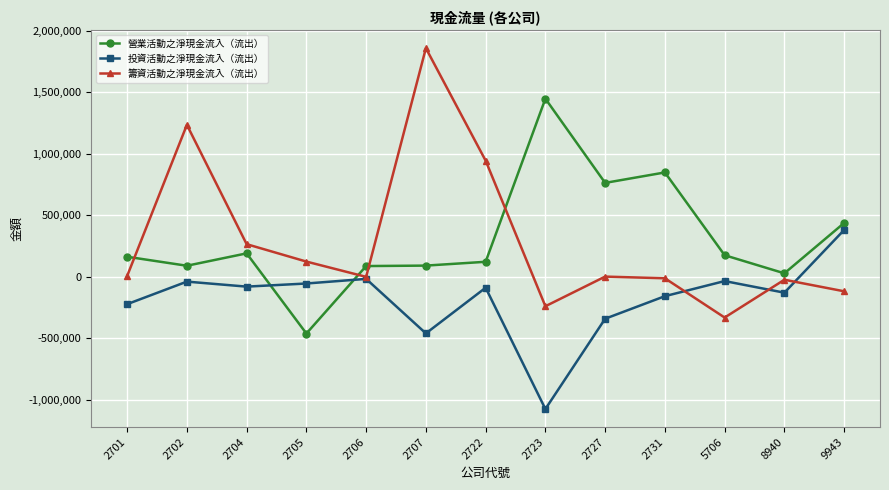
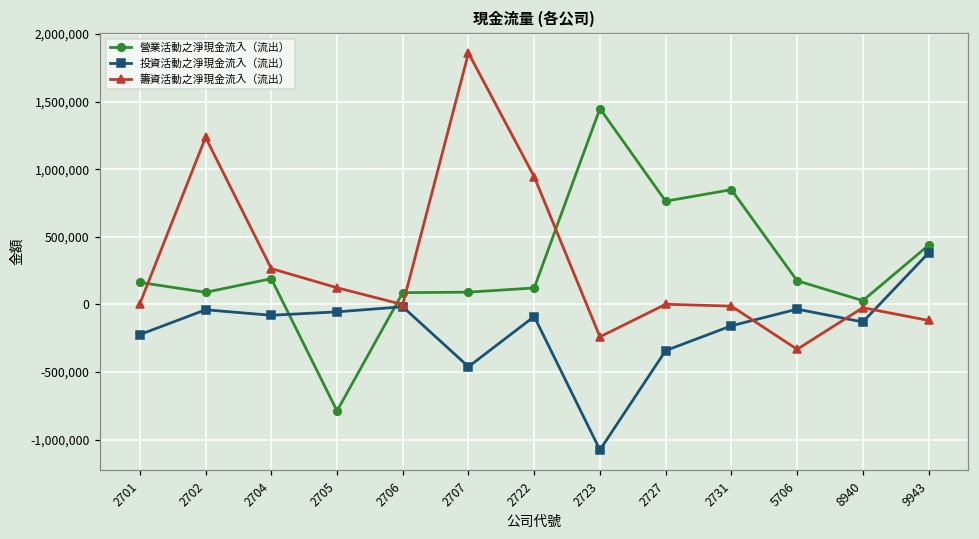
  {
    "營業活動之淨現金流入（流出）": {
      "2701": "160,000",
      "2702": "90,000",
      "2704": "190,000",
-     "2705": "-460,000",
+     "2705": "-790,000",
      "2706": "90,000",
      "2707": "90,000",
      "2722": "120,000",
      "2723": "1,450,000",
      "2727": "760,000",
      "2731": "850,000",
      "5706": "180,000",
      "8940": "30,000",
      "9943": "440,000"
    },
    "投資活動之淨現金流入（流出）": {
      "2701": "-220,000",
      "2702": "-40,000",
      "2704": "-80,000",
      "2705": "-50,000",
      "2707": "-460,000",
      "2722": "-90,000",
      "2723": "-1,080,000",
      "2727": "-340,000",
      "2731": "-160,000",
      "5706": "-30,000",
      "8940": "-130,000",
      "9943": "380,000"
    },
    "籌資活動之淨現金流入（流出）": {
      "2701": "10,000",
      "2702": "1,240,000",
      "2704": "270,000",
      "2705": "120,000",
      "2707": "1,860,000",
      "2722": "950,000",
      "2723": "-240,000",
      "2727": "0",
      "2731": "-10,000",
      "5706": "-330,000",
      "8940": "-20,000",
      "9943": "-120,000"
    }
  }
